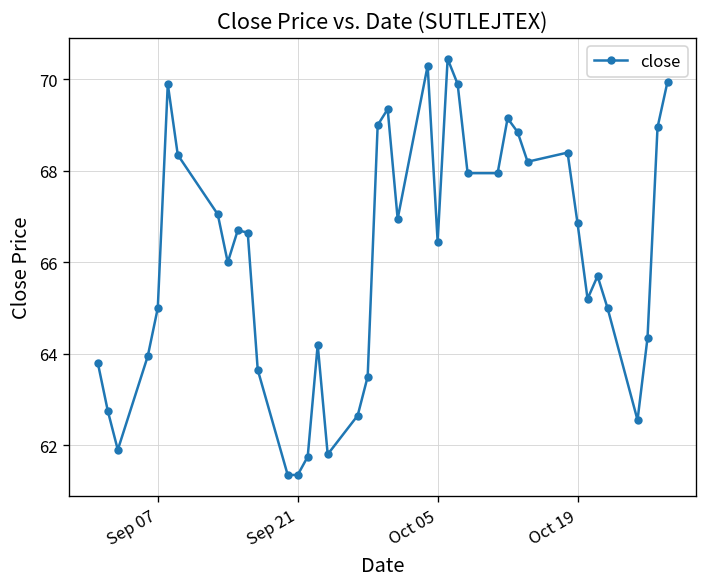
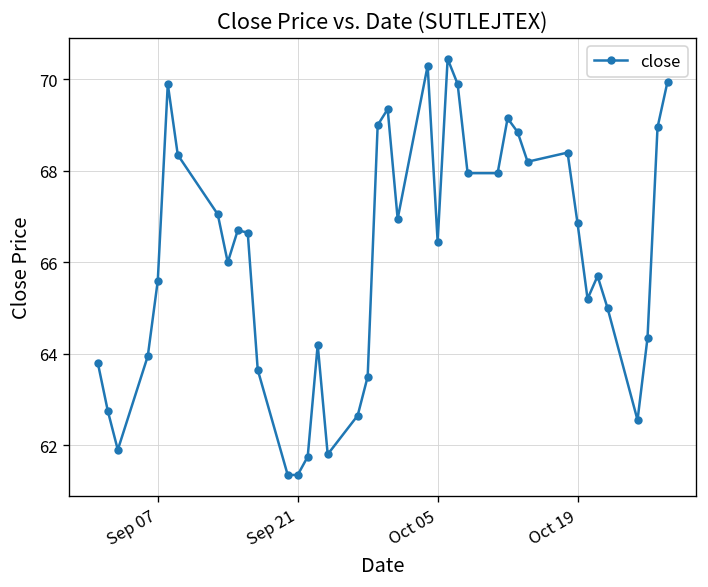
  {
-   "Sep 07": 65.0,
+   "Sep 07": 65.6,
    "Sep 21": 61.4,
    "Oct 05": 66.5,
    "Oct 19": 66.9
  }
